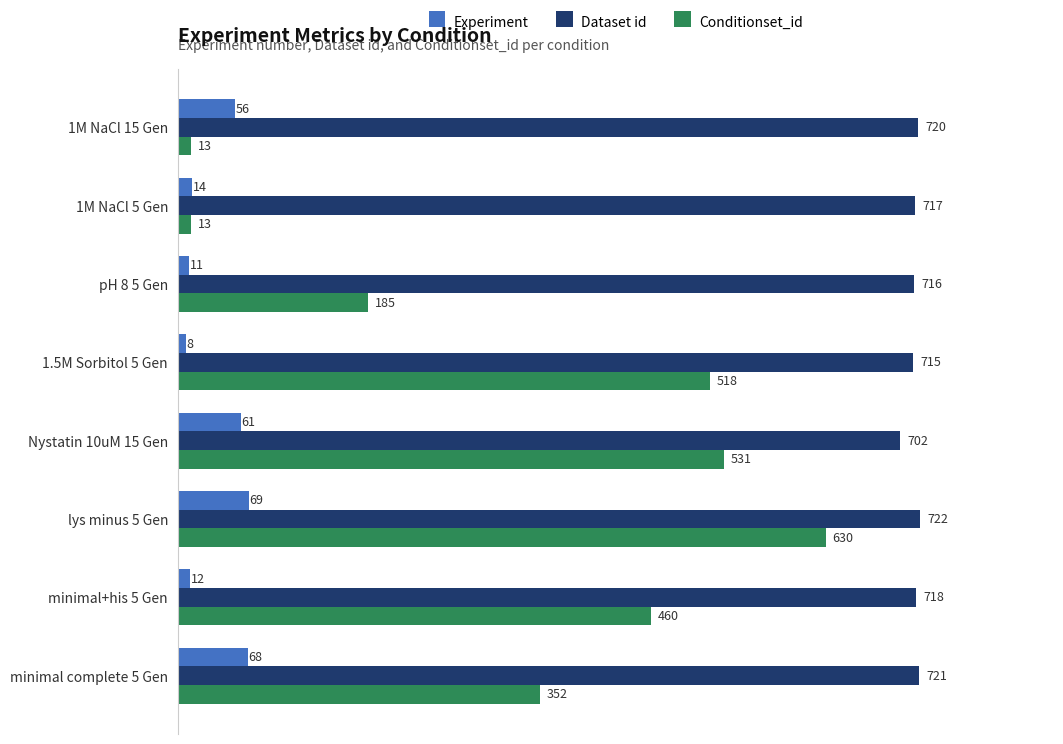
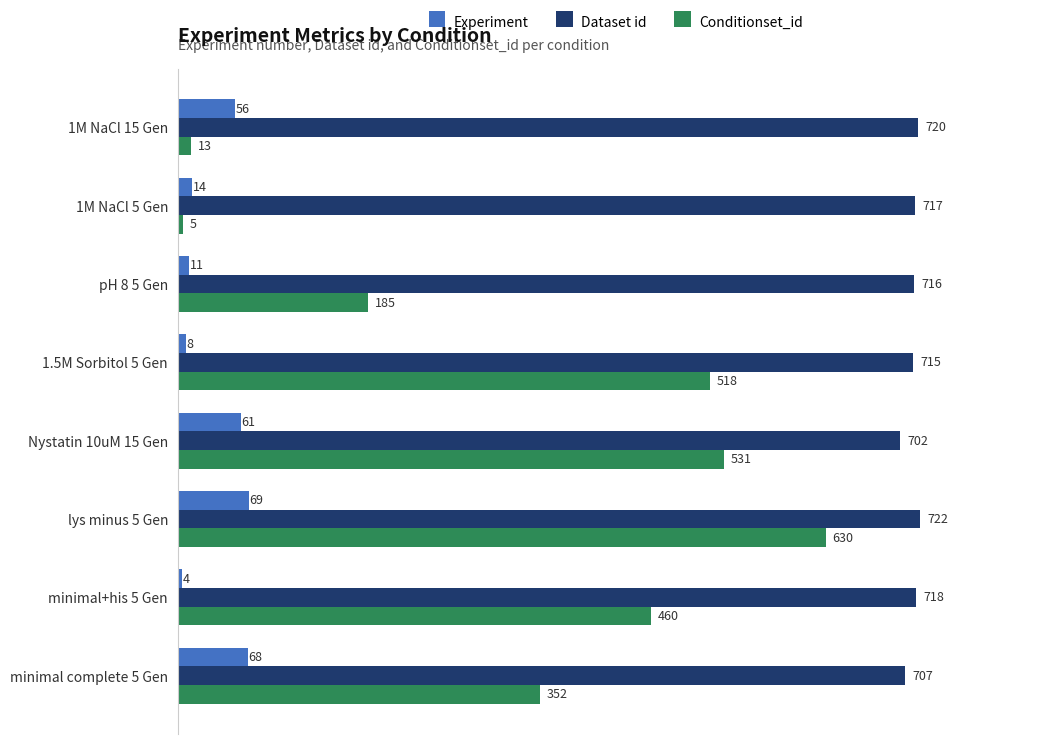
  {
    "Experiment": {
      "1M NaCl 15 Gen": 56,
      "1M NaCl 5 Gen": 14,
      "pH 8 5 Gen": 11,
      "1.5M Sorbitol 5 Gen": 8,
      "Nystatin 10uM 15 Gen": 61,
      "lys minus 5 Gen": 69,
-     "minimal+his 5 Gen": 12,
+     "minimal+his 5 Gen": 4,
      "minimal complete 5 Gen": 68
    },
    "Dataset id": {
      "1M NaCl 15 Gen": 720,
      "1M NaCl 5 Gen": 717,
      "pH 8 5 Gen": 716,
      "1.5M Sorbitol 5 Gen": 715,
      "Nystatin 10uM 15 Gen": 702,
      "lys minus 5 Gen": 722,
      "minimal+his 5 Gen": 718,
-     "minimal complete 5 Gen": 721
+     "minimal complete 5 Gen": 707
    },
    "Conditionset_id": {
      "1M NaCl 15 Gen": 13,
-     "1M NaCl 5 Gen": 13,
+     "1M NaCl 5 Gen": 5,
      "pH 8 5 Gen": 185,
      "1.5M Sorbitol 5 Gen": 518,
      "Nystatin 10uM 15 Gen": 531,
      "lys minus 5 Gen": 630,
      "minimal+his 5 Gen": 460,
      "minimal complete 5 Gen": 352
    }
  }
